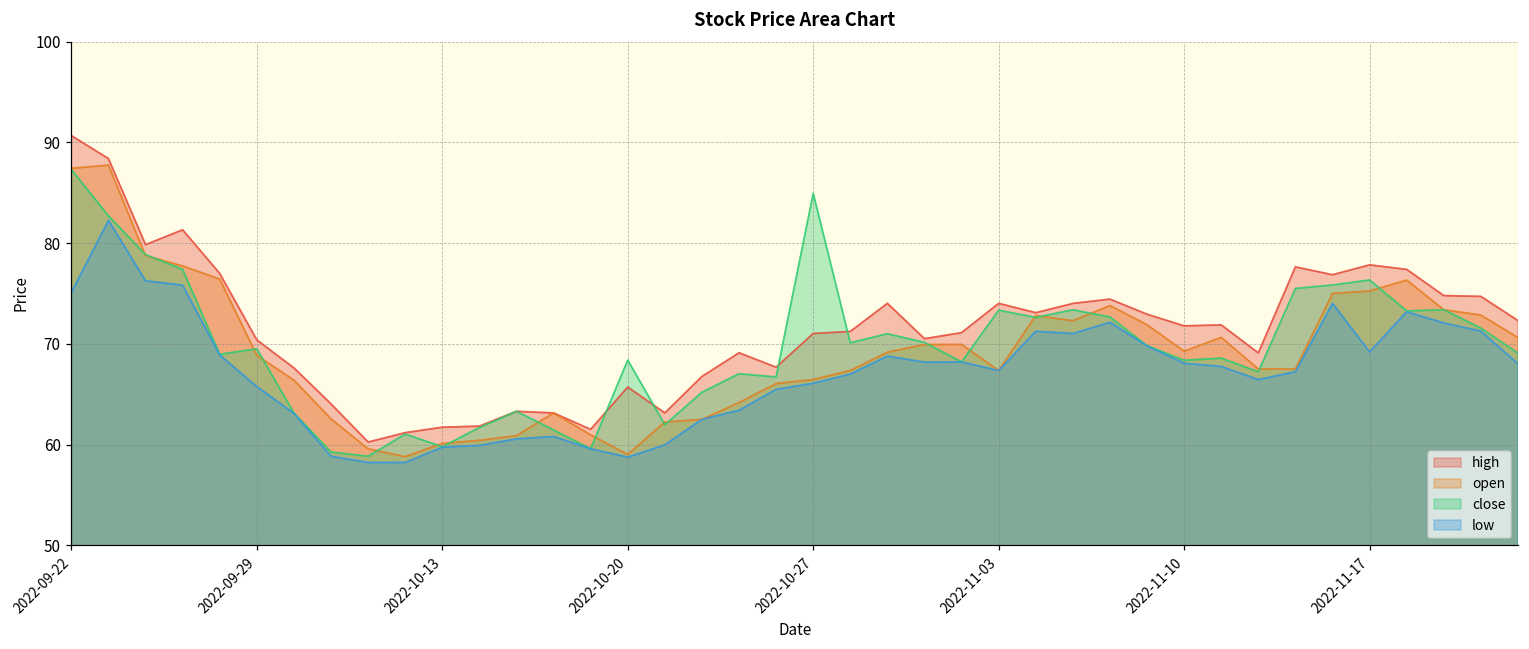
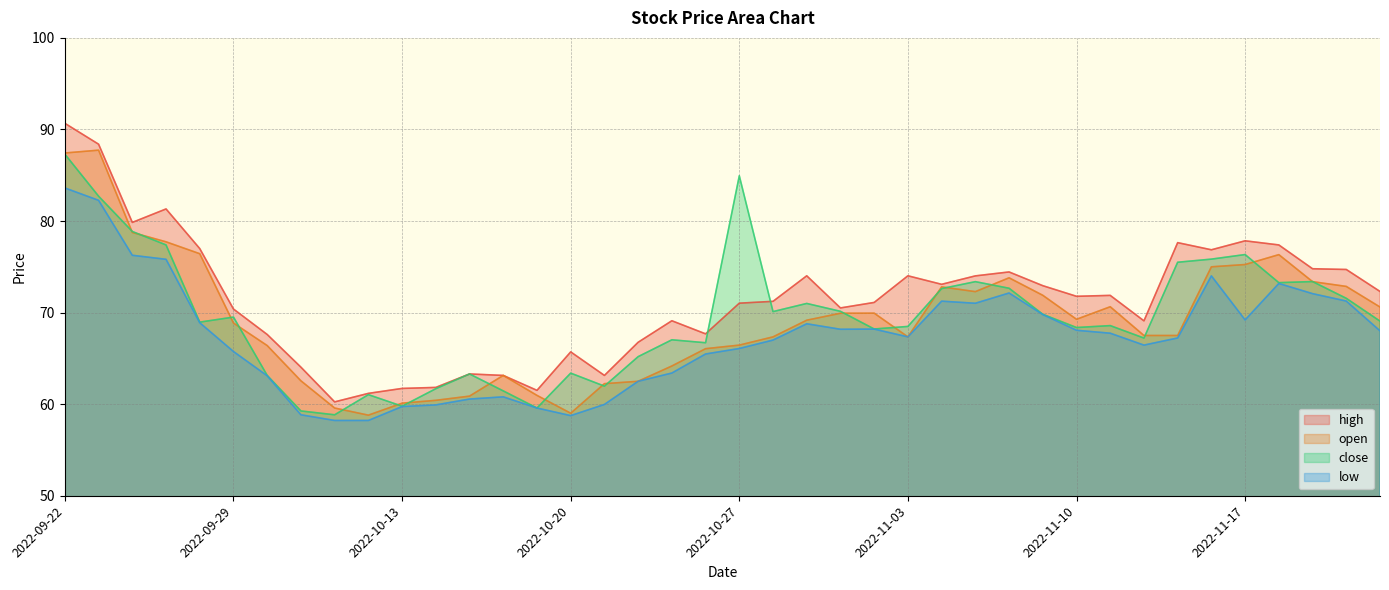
  {
    "close": {
      "2022-09-29": 70,
-     "2022-10-20": 68,
+     "2022-10-20": 63,
      "2022-10-27": 85,
-     "2022-11-03": 73,
+     "2022-11-03": 68,
      "2022-11-10": 68,
      "2022-11-17": 76
    },
    "low": {
-     "2022-09-22": 75,
+     "2022-09-22": 84,
      "2022-09-29": 66,
      "2022-10-27": 66,
      "2022-11-10": 68,
      "2022-11-17": 69
    }
  }
